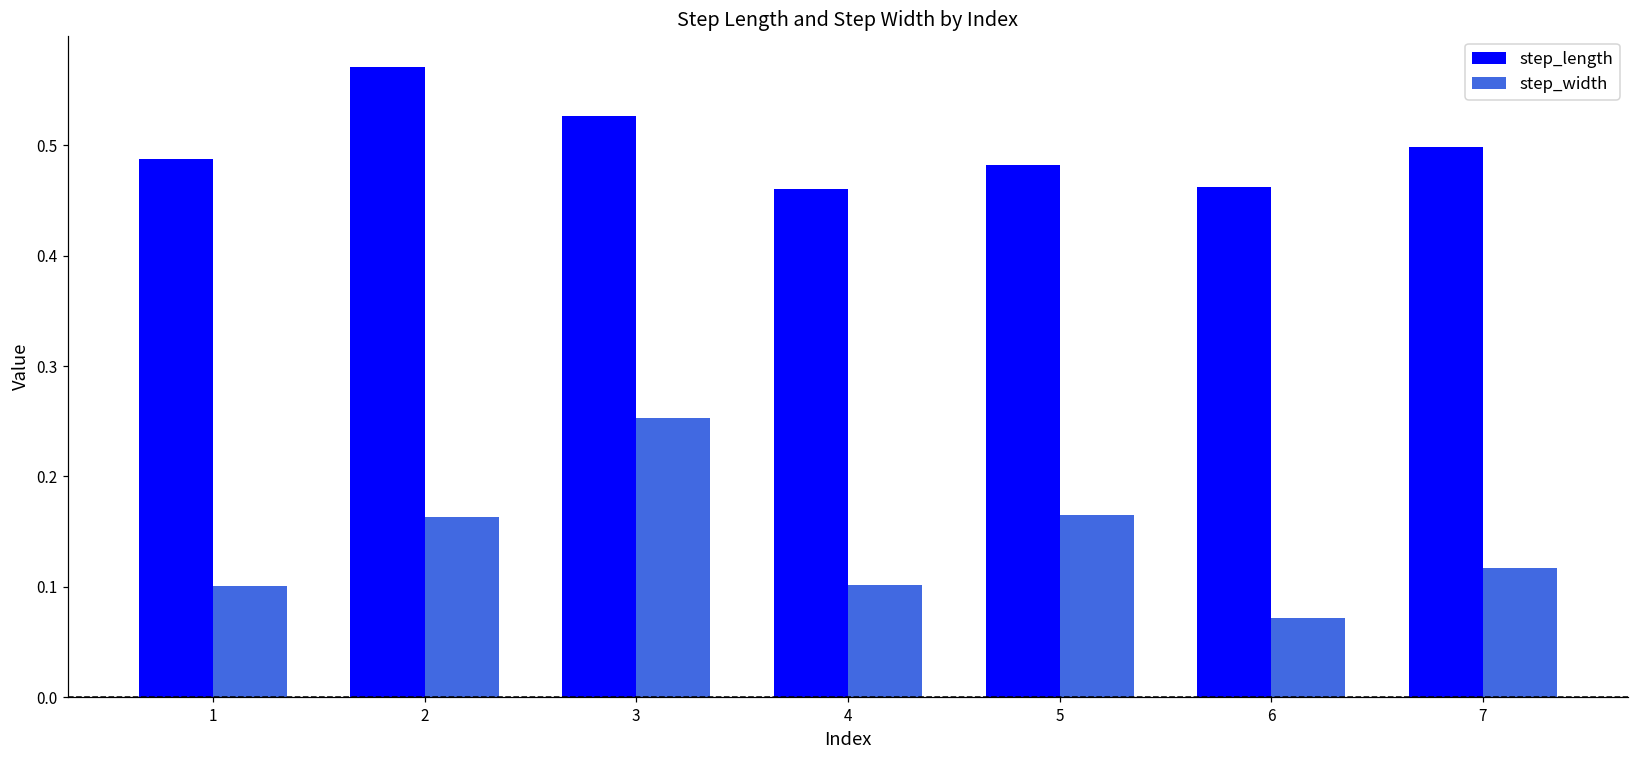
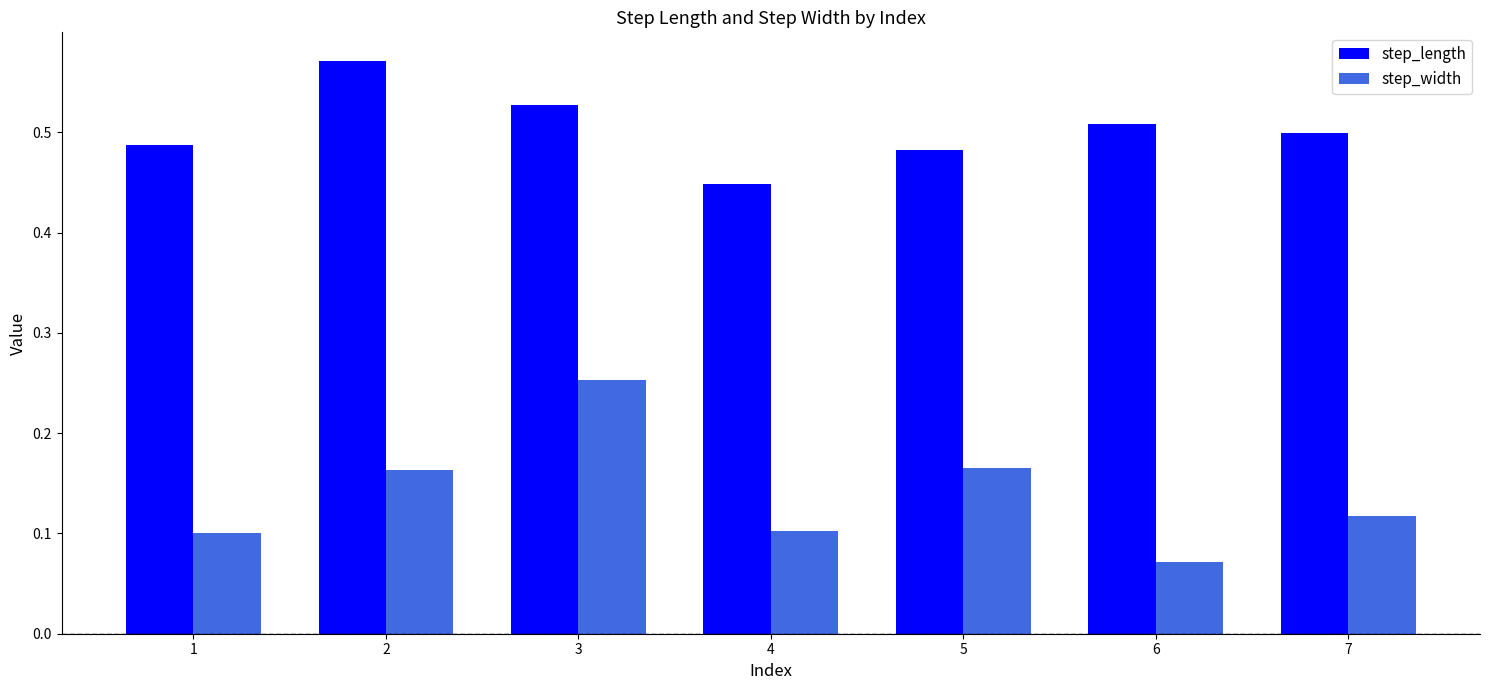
  {
    "step_length": {
      "1": 0.488,
      "2": 0.571,
      "3": 0.527,
-     "4": 0.461,
+     "4": 0.449,
      "5": 0.483,
-     "6": 0.462,
+     "6": 0.508,
      "7": 0.499
    },
    "step_width": {
      "1": 0.100,
      "2": 0.163,
      "3": 0.253,
      "4": 0.102,
      "5": 0.165,
      "6": 0.071,
      "7": 0.117
    }
  }
